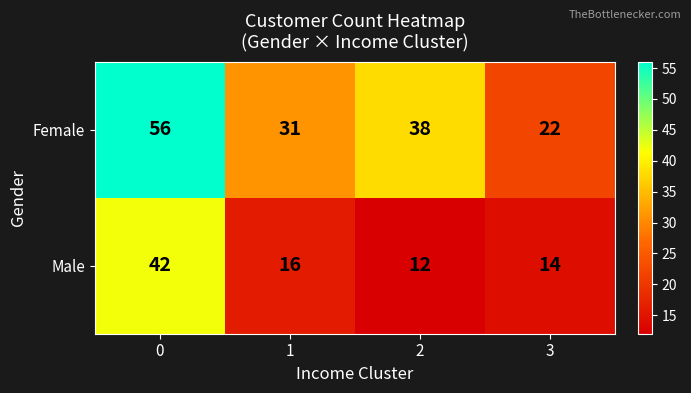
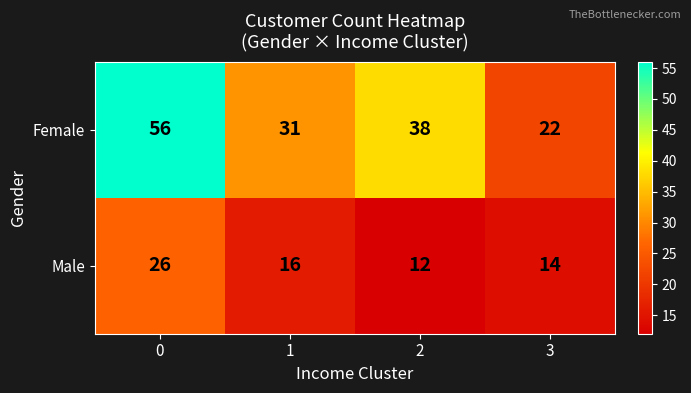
  {
    "Female": {
      "0": 56,
      "1": 31,
      "2": 38,
      "3": 22
    },
    "Male": {
-     "0": 42,
+     "0": 26,
      "1": 16,
      "2": 12,
      "3": 14
    }
  }
